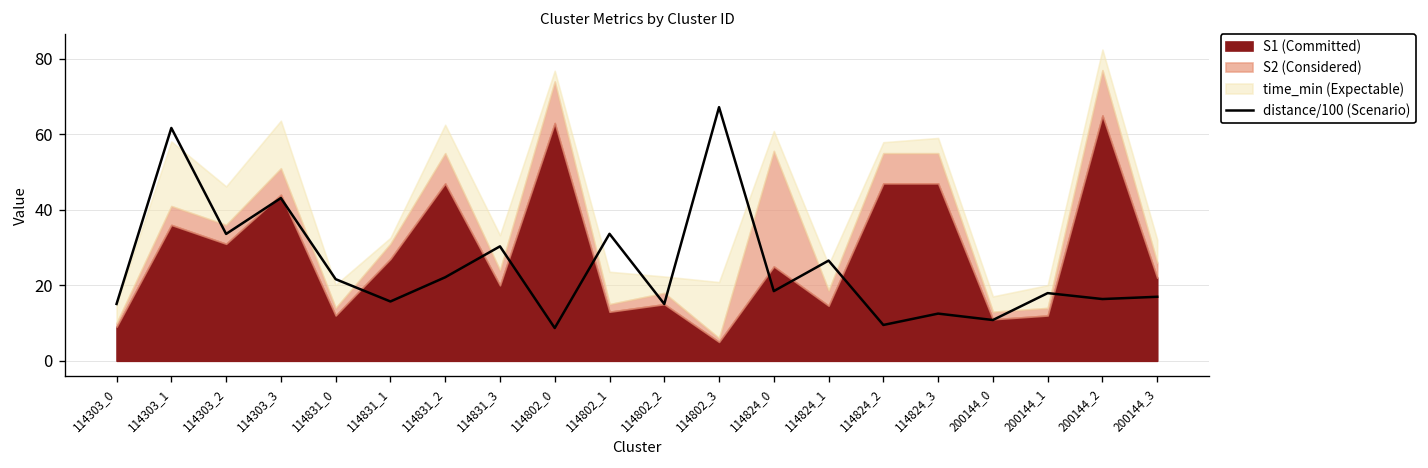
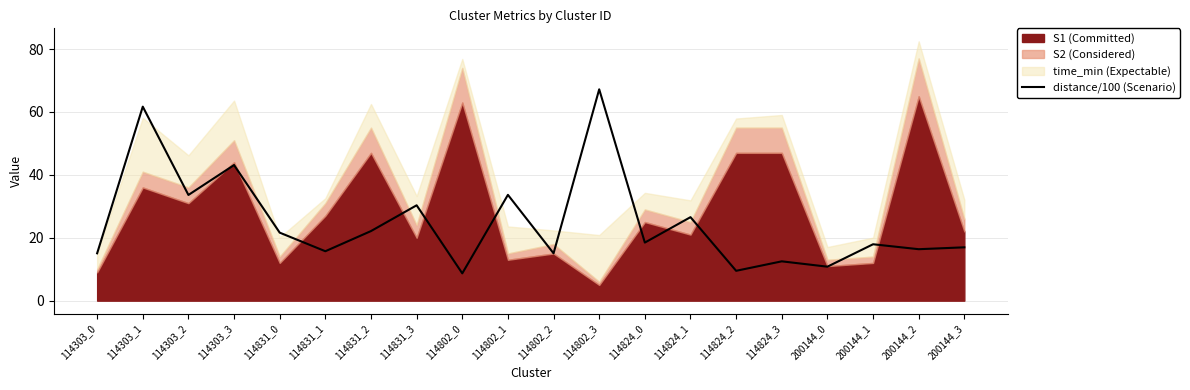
  {
    "S1 (Committed)": {
      "114303_0": 9,
      "114303_1": 36,
      "114303_2": 31,
      "114303_3": 44,
      "114831_0": 12,
      "114831_1": 27,
      "114831_2": 47,
      "114831_3": 20,
      "114802_0": 63,
      "114802_1": 13,
      "114802_3": 5,
      "114824_0": 25,
-     "114824_1": 15,
+     "114824_1": 21,
      "114824_2": 47,
      "114824_3": 47,
      "200144_1": 12,
      "200144_2": 65,
      "200144_3": 22
    },
    "distance/100 (Scenario)": {
      "114303_1": 62,
      "114303_2": 34,
      "114303_3": 43,
      "114831_0": 22,
      "114831_1": 16,
      "114831_2": 22,
      "114831_3": 30,
      "114802_0": 9,
      "114802_1": 34,
      "114802_3": 67,
      "114824_0": 18,
      "114824_1": 27,
      "114824_2": 9,
      "114824_3": 13,
      "200144_1": 18,
      "200144_2": 16,
      "200144_3": 17
    },
    "S2 (Considered)": {
      "114303_0": 1,
      "114303_1": 5,
      "114303_2": 5,
      "114303_3": 7,
      "114831_0": 2,
      "114831_1": 4,
      "114831_2": 8,
      "114831_3": 4,
      "114802_0": 11,
      "114802_1": 2,
      "114802_2": 3,
      "114802_3": 1,
-     "114824_0": 31,
+     "114824_0": 4,
      "114824_1": 4,
      "114824_2": 8,
      "114824_3": 8,
      "200144_0": 2,
      "200144_1": 2,
      "200144_2": 12,
      "200144_3": 4
    },
    "time_min (Expectable)": {
      "114303_1": 17,
      "114303_2": 10,
      "114303_3": 13,
      "114831_0": 6,
      "114831_1": 2,
      "114831_2": 8,
      "114831_3": 9,
      "114802_0": 3,
      "114802_1": 9,
      "114802_2": 4,
      "114802_3": 15,
      "114824_0": 5,
      "114824_1": 7,
      "114824_2": 3,
      "114824_3": 4,
      "200144_0": 4,
      "200144_1": 6,
      "200144_2": 5,
      "200144_3": 6
    }
  }
